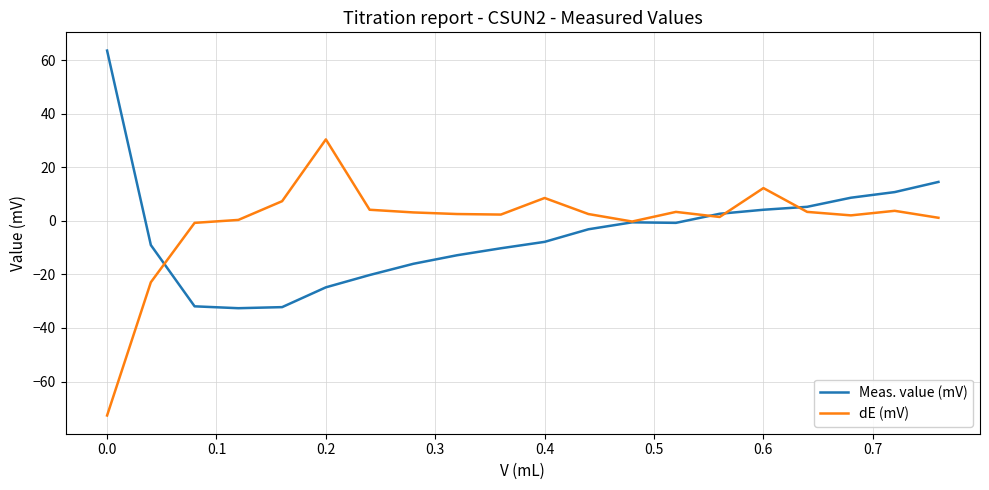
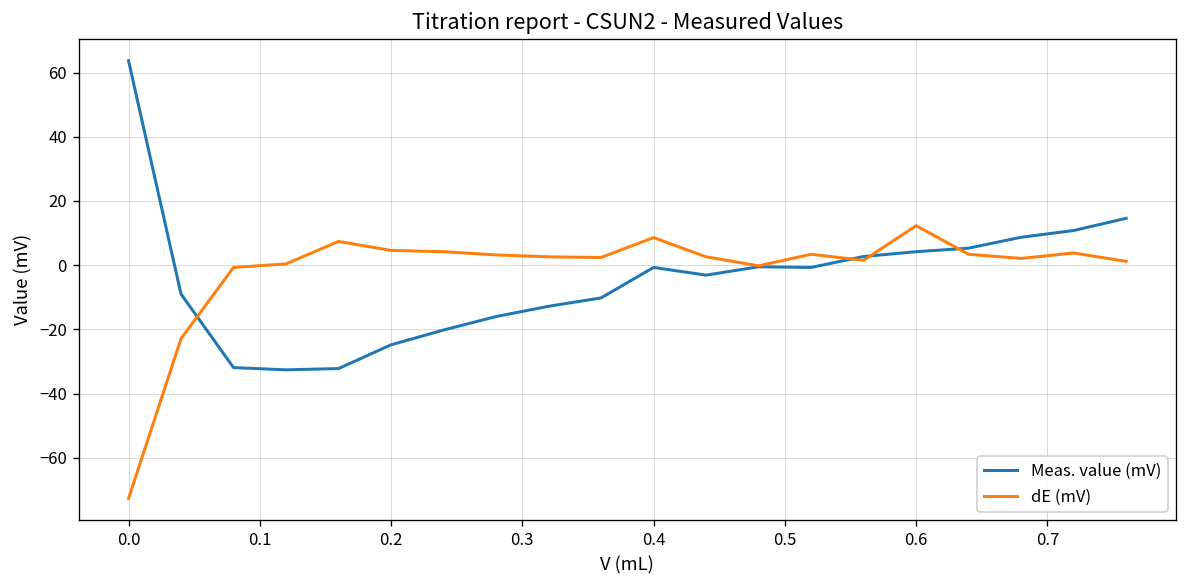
  {
    "Meas. value (mV)": {
      "0.0": 64,
      "0.2": -25,
-     "0.4": -8,
+     "0.4": -1,
      "0.6": 4
    },
    "dE (mV)": {
      "0.0": -73,
-     "0.2": 31,
+     "0.2": 5,
      "0.4": 9,
      "0.6": 12
    }
  }
